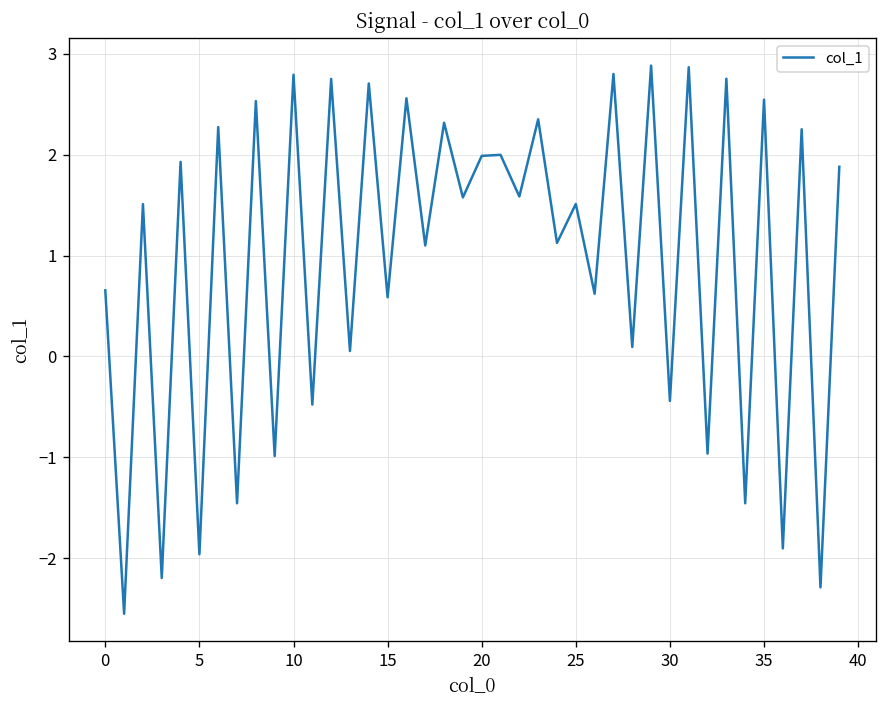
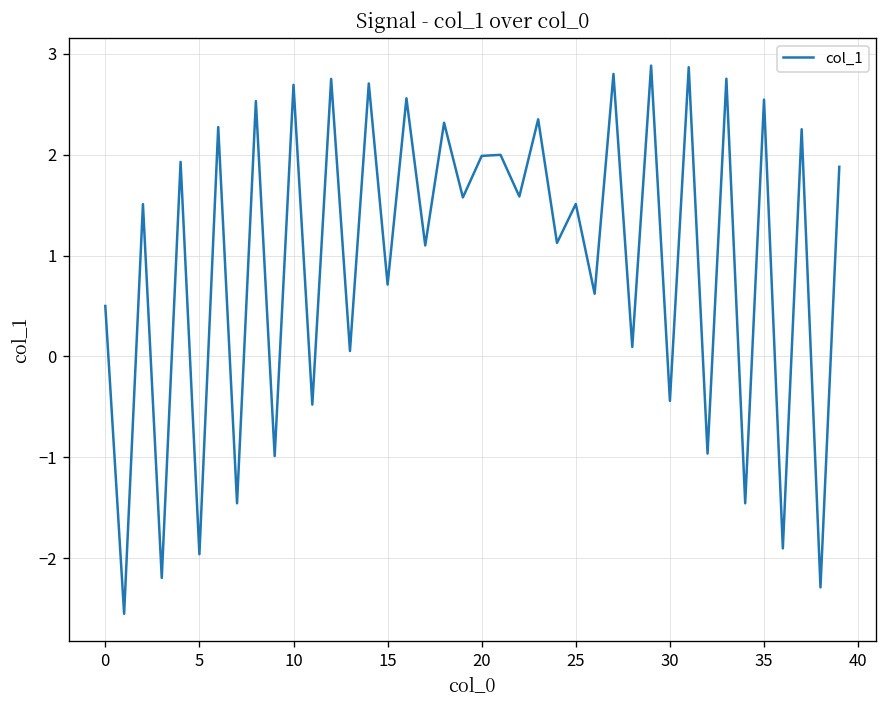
  {
-   "0": 0.7,
+   "0": 0.5,
    "5": -2.0,
-   "10": 2.8,
-   "15": 0.6,
+   "10": 2.7,
+   "15": 0.7,
    "20": 2.0,
    "25": 1.5,
    "30": -0.4,
    "35": 2.5
  }
